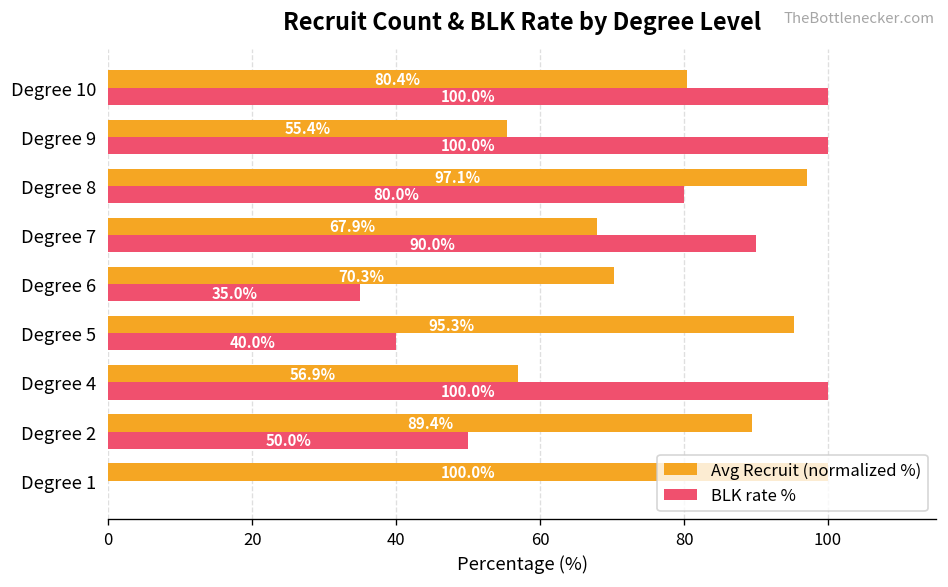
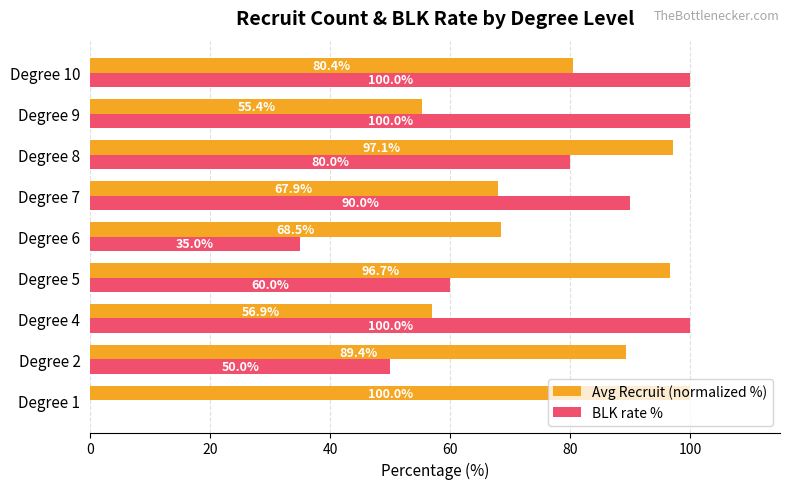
  {
    "Avg Recruit (normalized %)": {
      "Degree 10": "80.4%",
      "Degree 9": "55.4%",
      "Degree 8": "97.1%",
      "Degree 7": "67.9%",
-     "Degree 6": "70.3%",
-     "Degree 5": "95.3%",
+     "Degree 6": "68.5%",
+     "Degree 5": "96.7%",
      "Degree 4": "56.9%",
      "Degree 2": "89.4%"
    },
    "BLK rate %": {
      "Degree 10": "100.0%",
      "Degree 9": "100.0%",
      "Degree 8": "80.0%",
      "Degree 7": "90.0%",
      "Degree 6": "35.0%",
-     "Degree 5": "40.0%",
+     "Degree 5": "60.0%",
      "Degree 4": "100.0%",
      "Degree 2": "50.0%"
    }
  }
